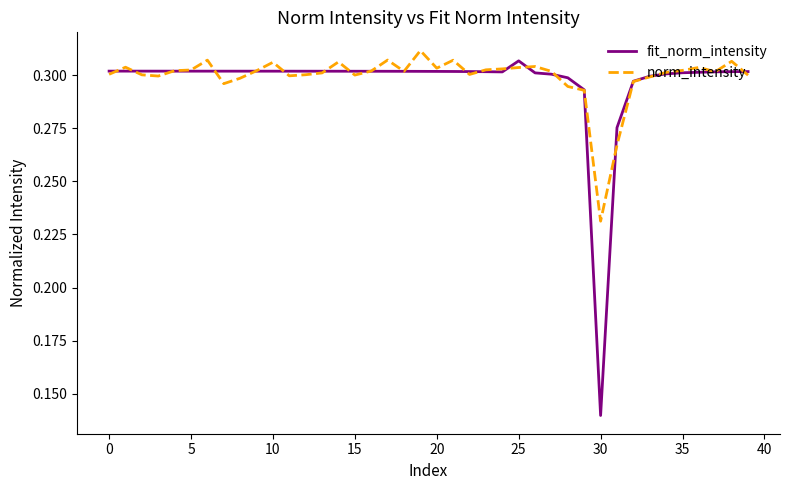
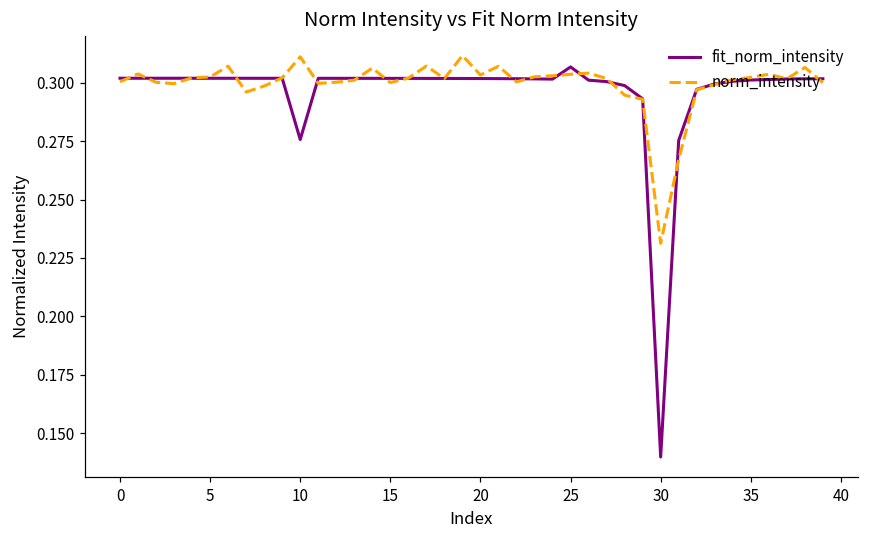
  {
    "fit_norm_intensity": {
      "0": 0.302,
-     "10": 0.302,
+     "10": 0.276,
      "15": 0.302,
      "20": 0.302,
      "25": 0.307,
      "30": 0.140
    },
    "norm_intensity": {
      "0": 0.300,
-     "10": 0.306,
+     "10": 0.311,
      "15": 0.300,
      "20": 0.303,
      "25": 0.304,
      "30": 0.231
    }
  }
